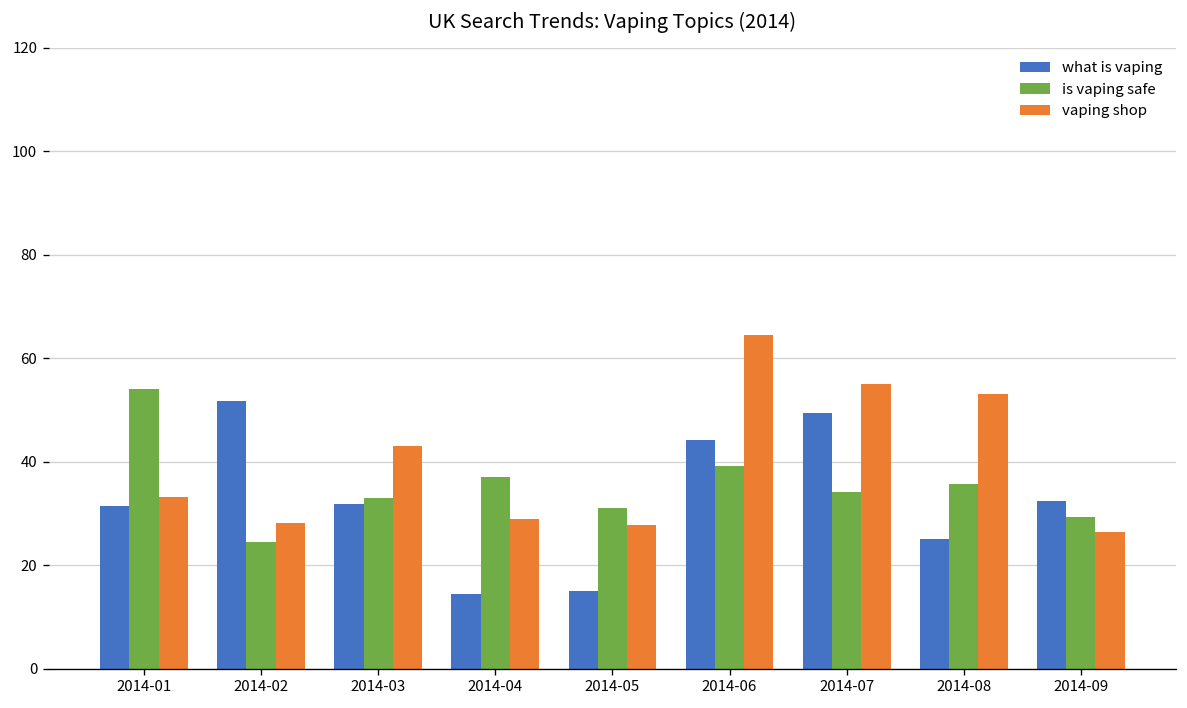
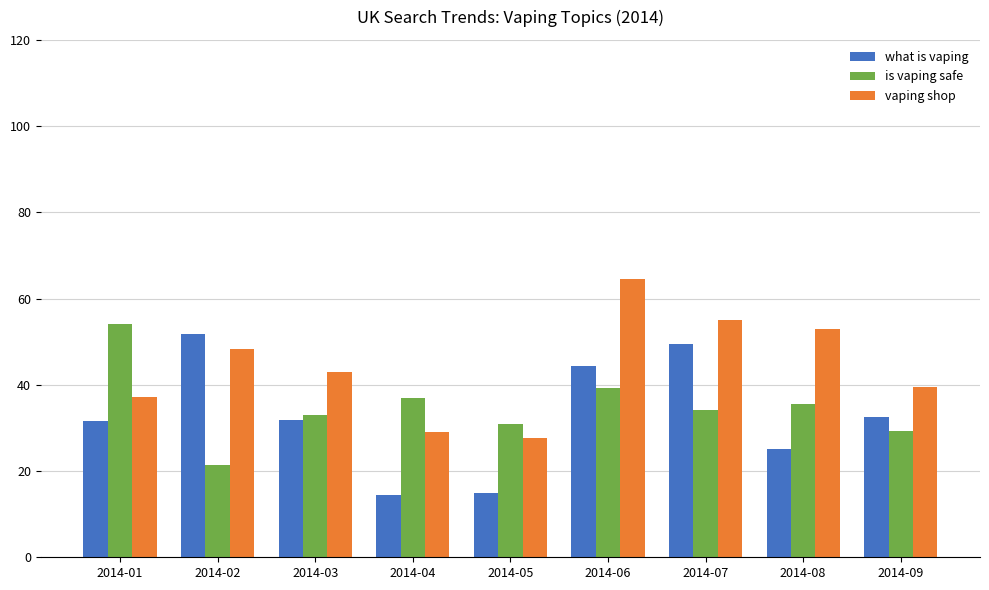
  {
    "what is vaping": {
      "2014-01": 32,
      "2014-02": 52,
      "2014-03": 32,
      "2014-04": 15,
      "2014-05": 15,
      "2014-06": 44,
      "2014-07": 50,
      "2014-08": 25,
      "2014-09": 33
    },
    "is vaping safe": {
      "2014-01": 54,
-     "2014-02": 25,
+     "2014-02": 22,
      "2014-03": 33,
      "2014-04": 37,
      "2014-05": 31,
      "2014-06": 39,
      "2014-07": 34,
      "2014-08": 36,
      "2014-09": 29
    },
    "vaping shop": {
-     "2014-01": 33,
-     "2014-02": 28,
+     "2014-01": 37,
+     "2014-02": 48,
      "2014-03": 43,
      "2014-04": 29,
      "2014-05": 28,
      "2014-06": 65,
      "2014-07": 55,
      "2014-08": 53,
-     "2014-09": 26
+     "2014-09": 40
    }
  }
